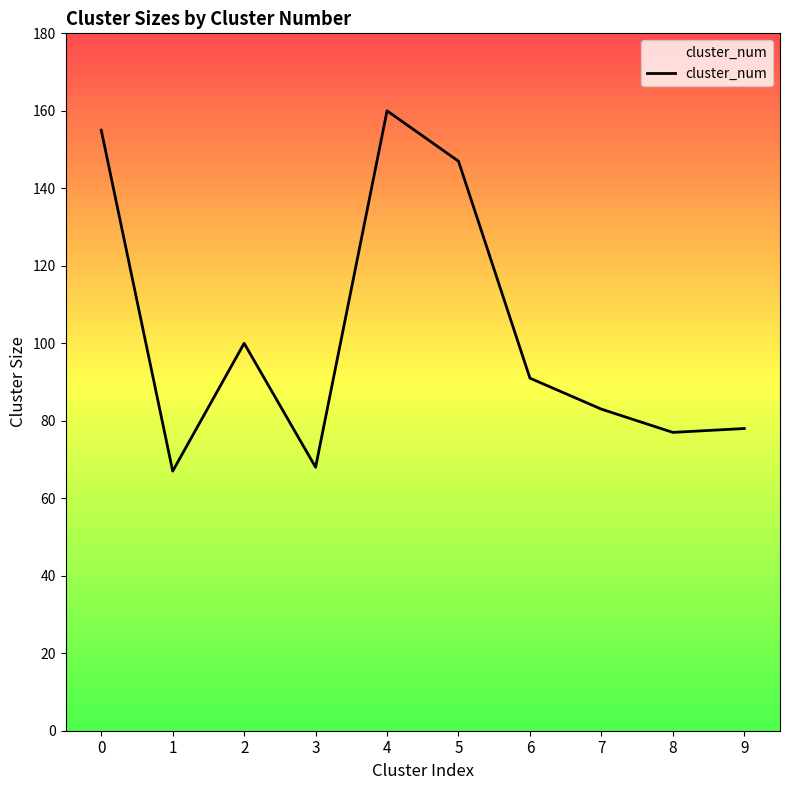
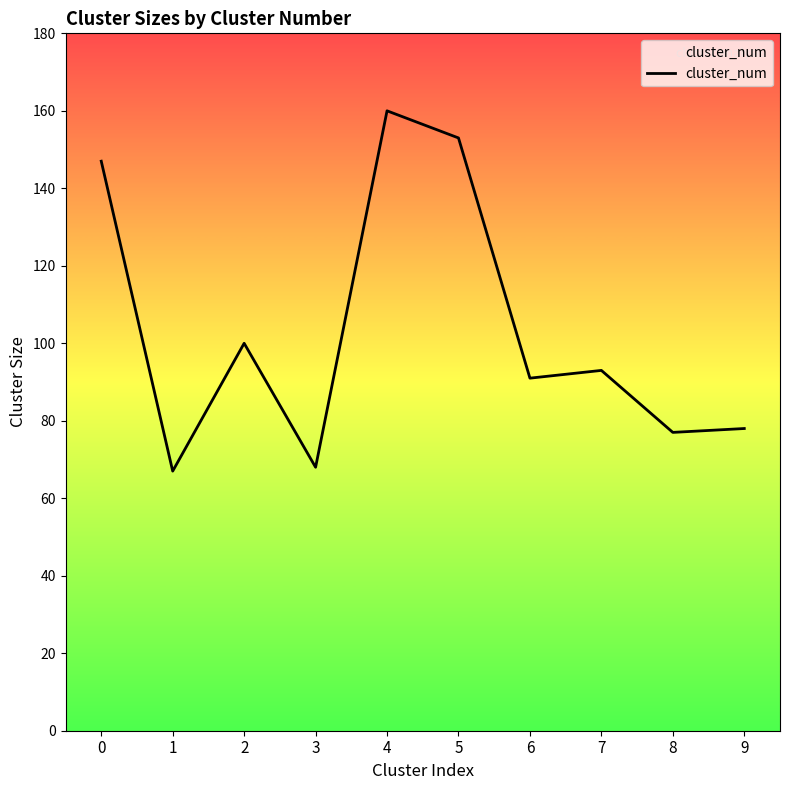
  {
-   "0": 155,
+   "0": 147,
    "1": 67,
    "2": 100,
    "3": 68,
    "4": 160,
-   "5": 147,
+   "5": 153,
    "6": 91,
-   "7": 83,
+   "7": 93,
    "8": 77,
    "9": 78
  }
